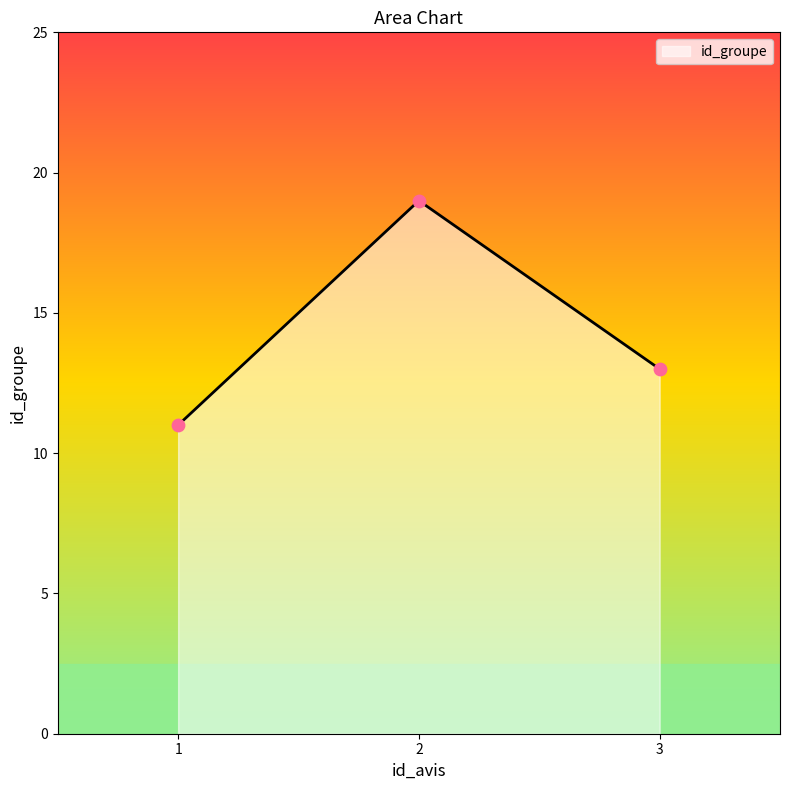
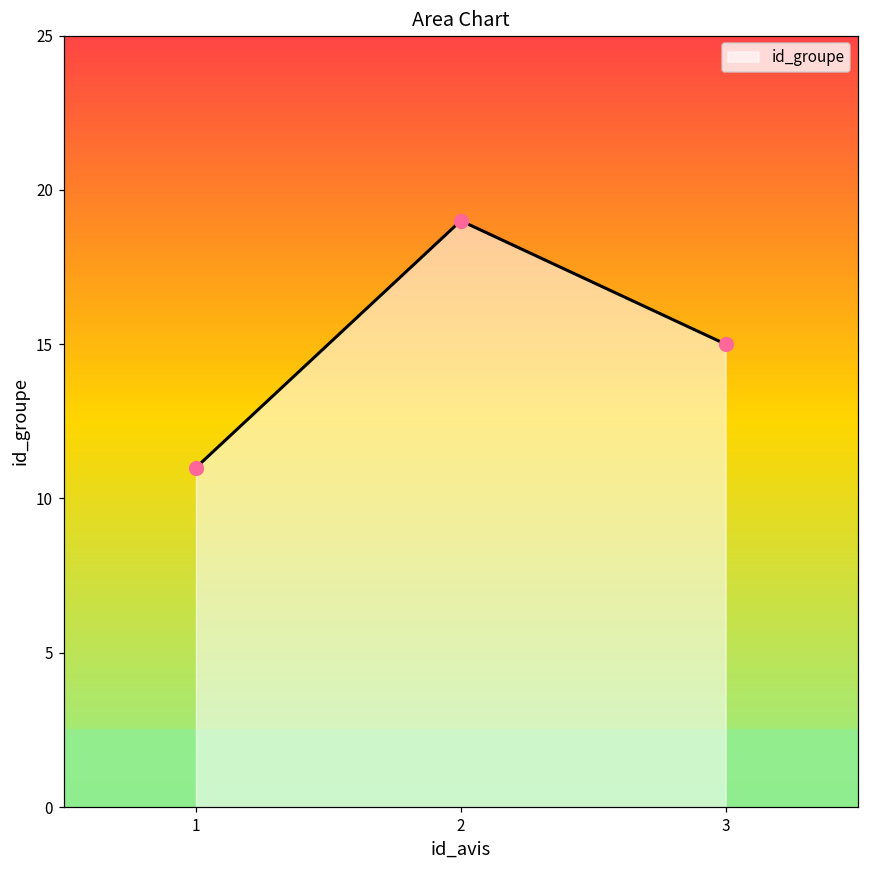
  {
    "1": 11,
    "2": 19,
-   "3": 13
+   "3": 15
  }
